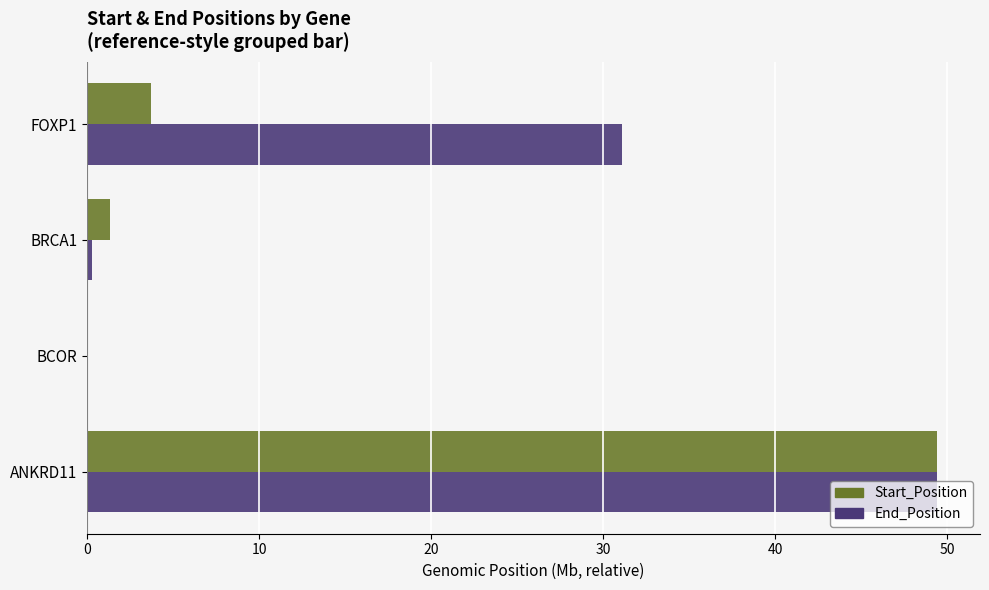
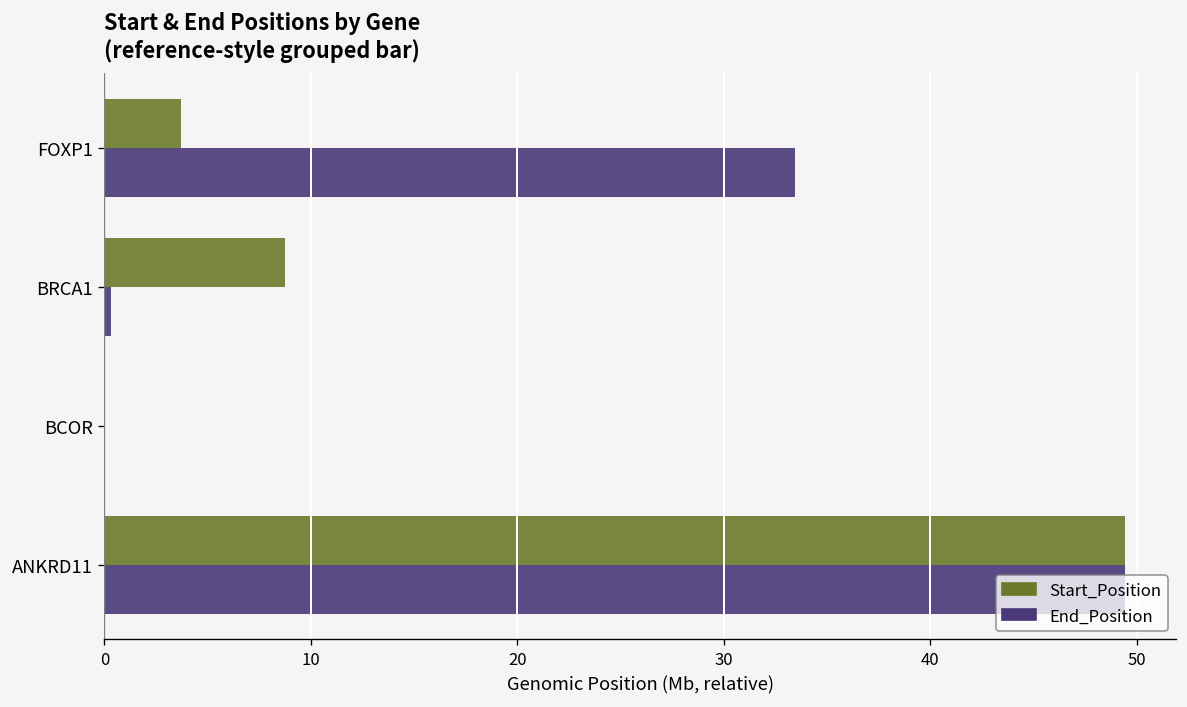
  {
    "Start_Position": {
      "FOXP1": 3.7,
-     "BRCA1": 1.3,
+     "BRCA1": 8.8,
      "BCOR": 0.0,
      "ANKRD11": 49.4
    },
    "End_Position": {
-     "FOXP1": 31.1,
+     "FOXP1": 33.4,
      "BRCA1": 0.3,
      "BCOR": 0.0
    }
  }
